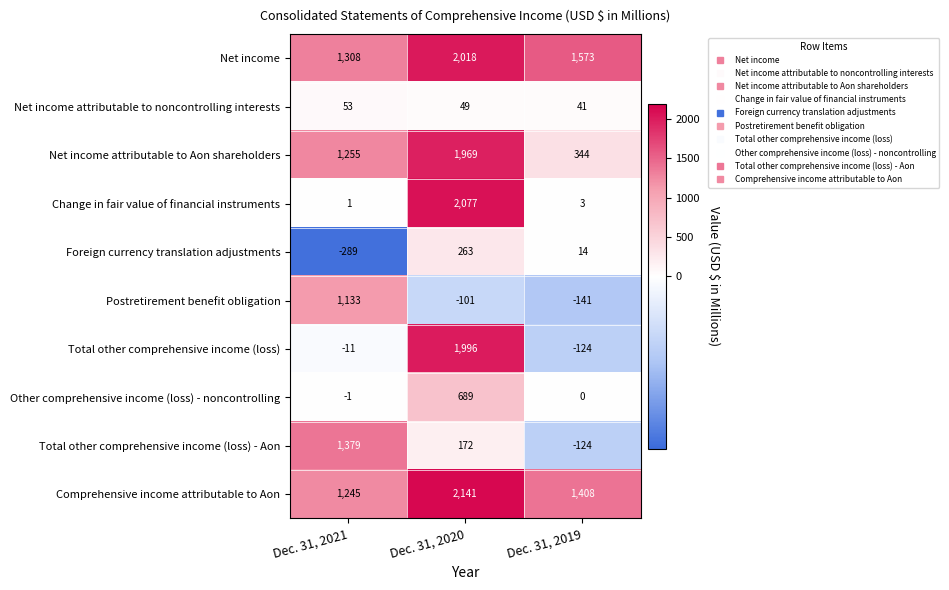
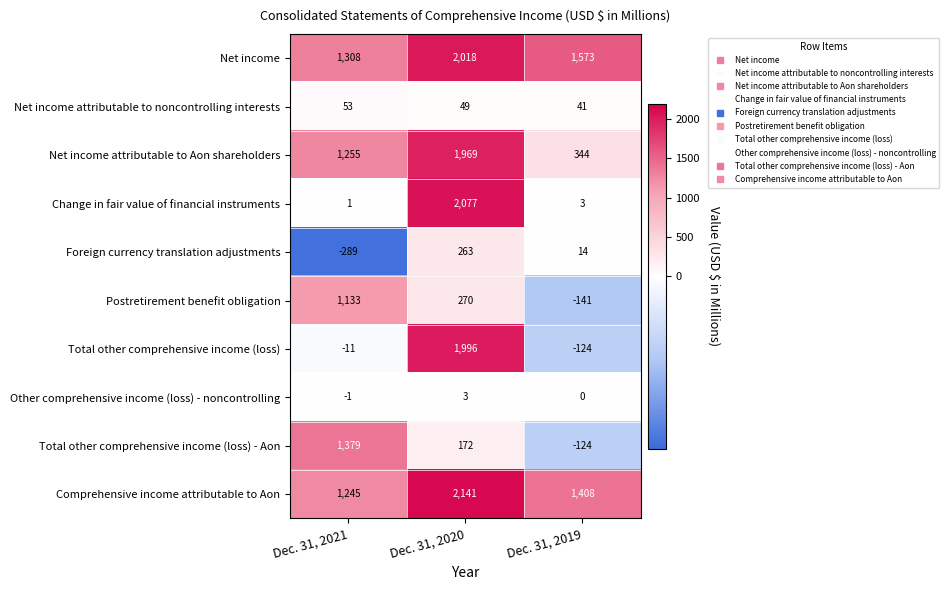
  {
    "Net income": {
      "Dec. 31, 2021": "1,308",
      "Dec. 31, 2020": "2,018",
      "Dec. 31, 2019": "1,573"
    },
    "Net income attributable to noncontrolling interests": {
      "Dec. 31, 2021": "53",
      "Dec. 31, 2020": "49",
      "Dec. 31, 2019": "41"
    },
    "Net income attributable to Aon shareholders": {
      "Dec. 31, 2021": "1,255",
      "Dec. 31, 2020": "1,969",
      "Dec. 31, 2019": "344"
    },
    "Change in fair value of financial instruments": {
      "Dec. 31, 2021": "1",
      "Dec. 31, 2020": "2,077",
      "Dec. 31, 2019": "3"
    },
    "Foreign currency translation adjustments": {
      "Dec. 31, 2021": "-289",
      "Dec. 31, 2020": "263",
      "Dec. 31, 2019": "14"
    },
    "Postretirement benefit obligation": {
      "Dec. 31, 2021": "1,133",
-     "Dec. 31, 2020": "-101",
+     "Dec. 31, 2020": "270",
      "Dec. 31, 2019": "-141"
    },
    "Total other comprehensive income (loss)": {
      "Dec. 31, 2021": "-11",
      "Dec. 31, 2020": "1,996",
      "Dec. 31, 2019": "-124"
    },
    "Other comprehensive income (loss) - noncontrolling": {
      "Dec. 31, 2021": "-1",
-     "Dec. 31, 2020": "689",
+     "Dec. 31, 2020": "3",
      "Dec. 31, 2019": "0"
    },
    "Total other comprehensive income (loss) - Aon": {
      "Dec. 31, 2021": "1,379",
      "Dec. 31, 2020": "172",
      "Dec. 31, 2019": "-124"
    },
    "Comprehensive income attributable to Aon": {
      "Dec. 31, 2021": "1,245",
      "Dec. 31, 2020": "2,141",
      "Dec. 31, 2019": "1,408"
    }
  }
